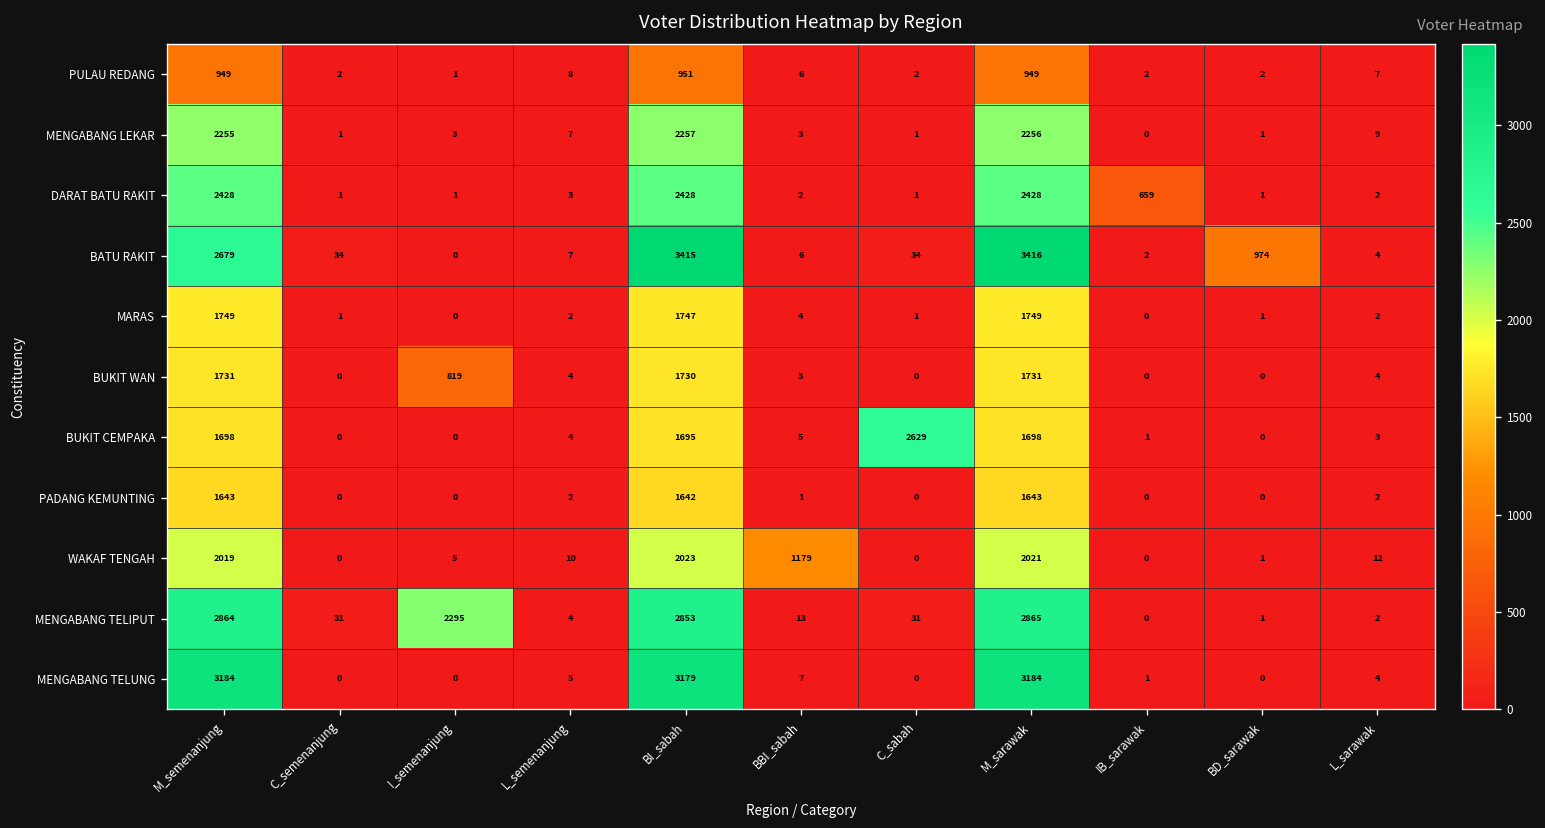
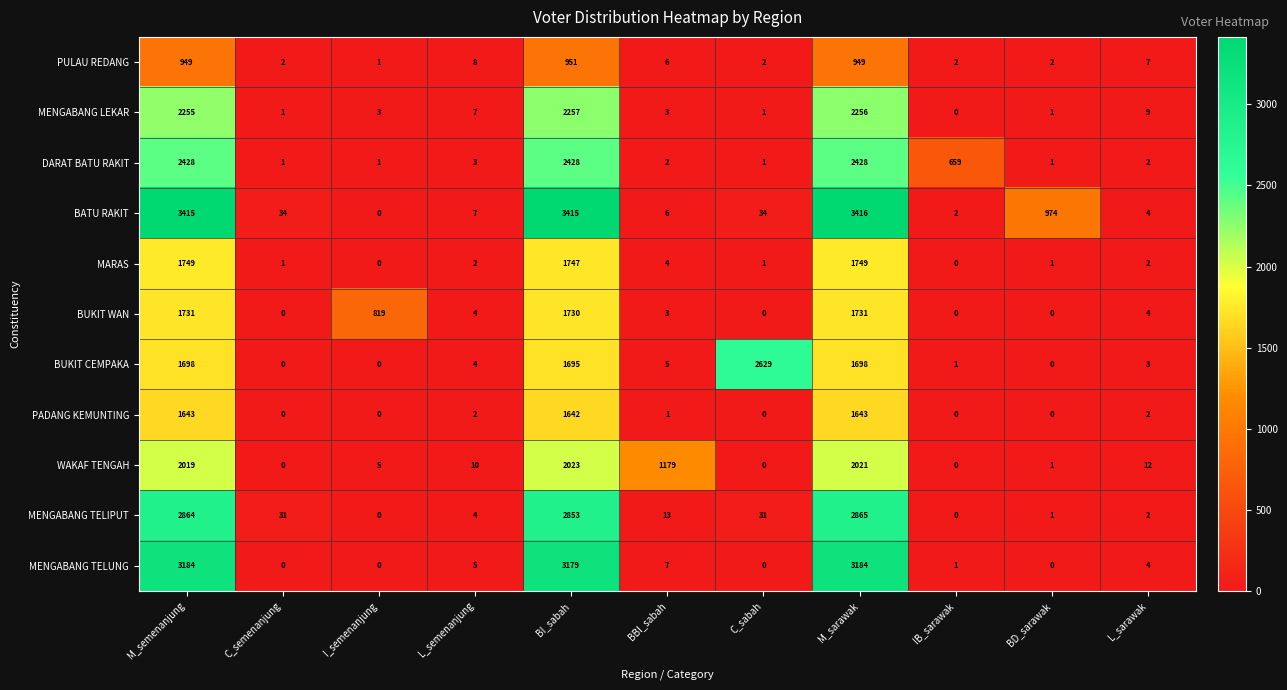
  {
    "PULAU REDANG": {
      "M_semenanjung": 949,
      "C_semenanjung": 2,
      "I_semenanjung": 1,
      "L_semenanjung": 8,
      "BI_sabah": 951,
      "BBI_sabah": 6,
      "C_sabah": 2,
      "M_sarawak": 949,
      "IB_sarawak": 2,
      "BD_sarawak": 2,
      "L_sarawak": 7
    },
    "MENGABANG LEKAR": {
      "M_semenanjung": 2255,
      "C_semenanjung": 1,
      "I_semenanjung": 3,
      "L_semenanjung": 7,
      "BI_sabah": 2257,
      "BBI_sabah": 3,
      "C_sabah": 1,
      "M_sarawak": 2256,
      "IB_sarawak": 0,
      "BD_sarawak": 1,
      "L_sarawak": 9
    },
    "DARAT BATU RAKIT": {
      "M_semenanjung": 2428,
      "C_semenanjung": 1,
      "I_semenanjung": 1,
      "L_semenanjung": 3,
      "BI_sabah": 2428,
      "BBI_sabah": 2,
      "C_sabah": 1,
      "M_sarawak": 2428,
      "IB_sarawak": 659,
      "BD_sarawak": 1,
      "L_sarawak": 2
    },
    "BATU RAKIT": {
-     "M_semenanjung": 2679,
+     "M_semenanjung": 3415,
      "C_semenanjung": 34,
      "I_semenanjung": 0,
      "L_semenanjung": 7,
      "BI_sabah": 3415,
      "BBI_sabah": 6,
      "C_sabah": 34,
      "M_sarawak": 3416,
      "IB_sarawak": 2,
      "BD_sarawak": 974,
      "L_sarawak": 4
    },
    "MARAS": {
      "M_semenanjung": 1749,
      "C_semenanjung": 1,
      "I_semenanjung": 0,
      "L_semenanjung": 2,
      "BI_sabah": 1747,
      "BBI_sabah": 4,
      "C_sabah": 1,
      "M_sarawak": 1749,
      "IB_sarawak": 0,
      "BD_sarawak": 1,
      "L_sarawak": 2
    },
    "BUKIT WAN": {
      "M_semenanjung": 1731,
      "C_semenanjung": 0,
      "I_semenanjung": 819,
      "L_semenanjung": 4,
      "BI_sabah": 1730,
      "BBI_sabah": 3,
      "C_sabah": 0,
      "M_sarawak": 1731,
      "IB_sarawak": 0,
      "BD_sarawak": 0,
      "L_sarawak": 4
    },
    "BUKIT CEMPAKA": {
      "M_semenanjung": 1698,
      "C_semenanjung": 0,
      "I_semenanjung": 0,
      "L_semenanjung": 4,
      "BI_sabah": 1695,
      "BBI_sabah": 5,
      "C_sabah": 2629,
      "M_sarawak": 1698,
      "IB_sarawak": 1,
      "BD_sarawak": 0,
      "L_sarawak": 3
    },
    "PADANG KEMUNTING": {
      "M_semenanjung": 1643,
      "C_semenanjung": 0,
      "I_semenanjung": 0,
      "L_semenanjung": 2,
      "BI_sabah": 1642,
      "BBI_sabah": 1,
      "C_sabah": 0,
      "M_sarawak": 1643,
      "IB_sarawak": 0,
      "BD_sarawak": 0,
      "L_sarawak": 2
    },
    "WAKAF TENGAH": {
      "M_semenanjung": 2019,
      "C_semenanjung": 0,
      "I_semenanjung": 5,
      "L_semenanjung": 10,
      "BI_sabah": 2023,
      "BBI_sabah": 1179,
      "C_sabah": 0,
      "M_sarawak": 2021,
      "IB_sarawak": 0,
      "BD_sarawak": 1,
      "L_sarawak": 12
    },
    "MENGABANG TELIPUT": {
      "M_semenanjung": 2864,
      "C_semenanjung": 31,
-     "I_semenanjung": 2295,
+     "I_semenanjung": 0,
      "L_semenanjung": 4,
      "BI_sabah": 2853,
      "BBI_sabah": 13,
      "C_sabah": 31,
      "M_sarawak": 2865,
      "IB_sarawak": 0,
      "BD_sarawak": 1,
      "L_sarawak": 2
    },
    "MENGABANG TELUNG": {
      "M_semenanjung": 3184,
      "C_semenanjung": 0,
      "I_semenanjung": 0,
      "L_semenanjung": 5,
      "BI_sabah": 3179,
      "BBI_sabah": 7,
      "C_sabah": 0,
      "M_sarawak": 3184,
      "IB_sarawak": 1,
      "BD_sarawak": 0,
      "L_sarawak": 4
    }
  }
